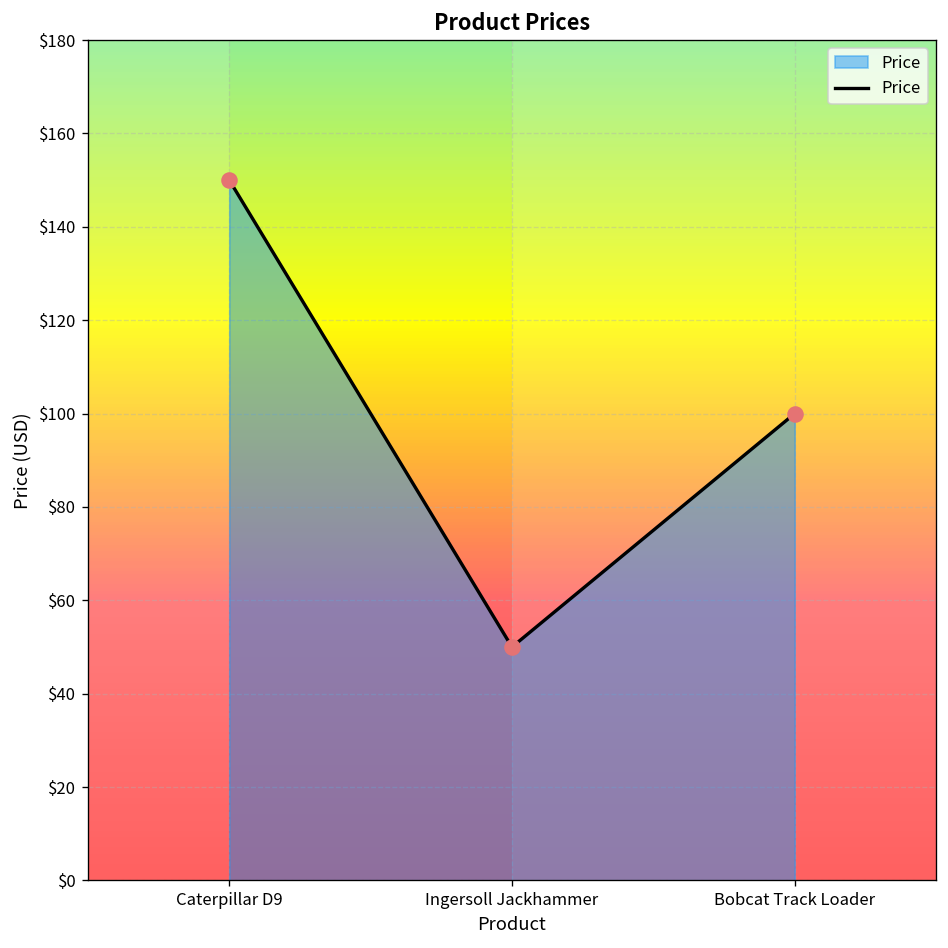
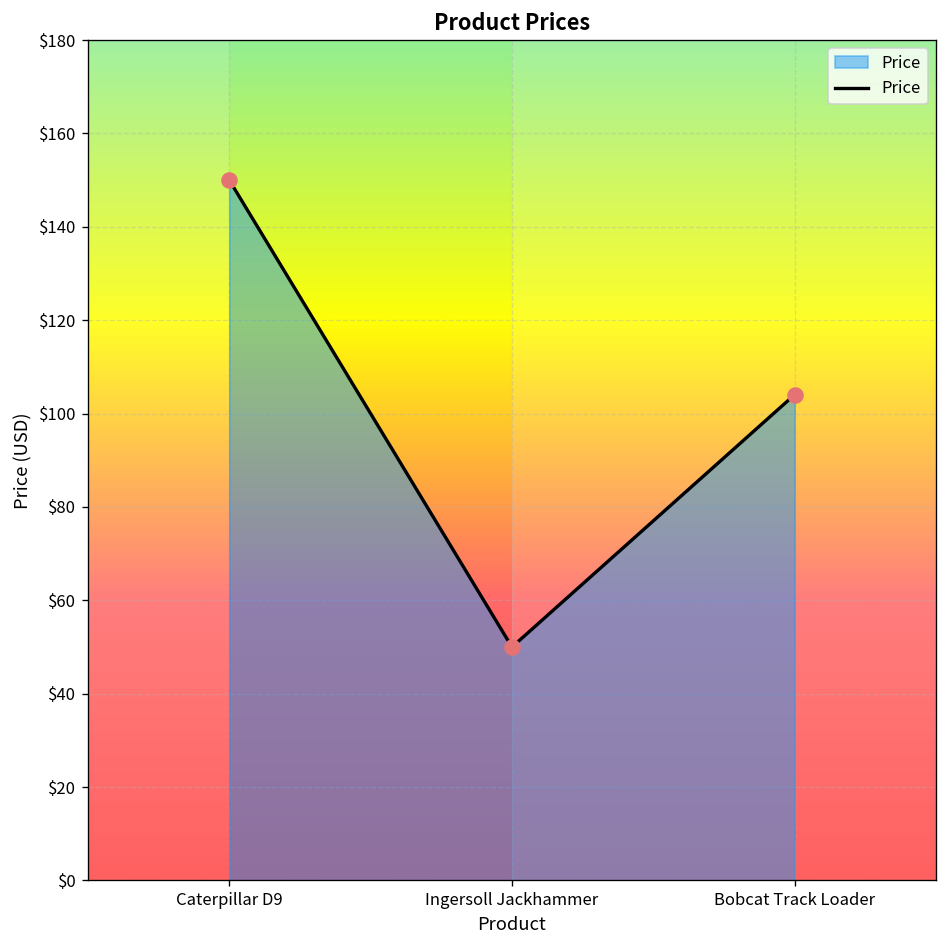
  {
    "Caterpillar D9": "$150",
    "Ingersoll Jackhammer": "$50",
-   "Bobcat Track Loader": "$100"
+   "Bobcat Track Loader": "$104"
  }
